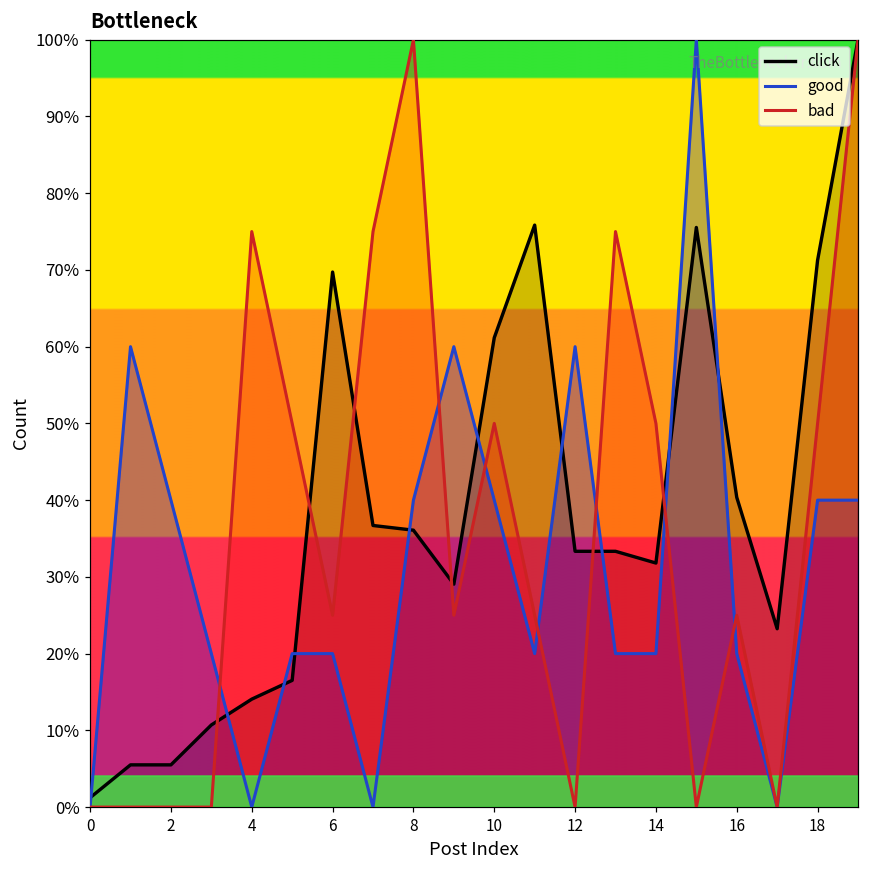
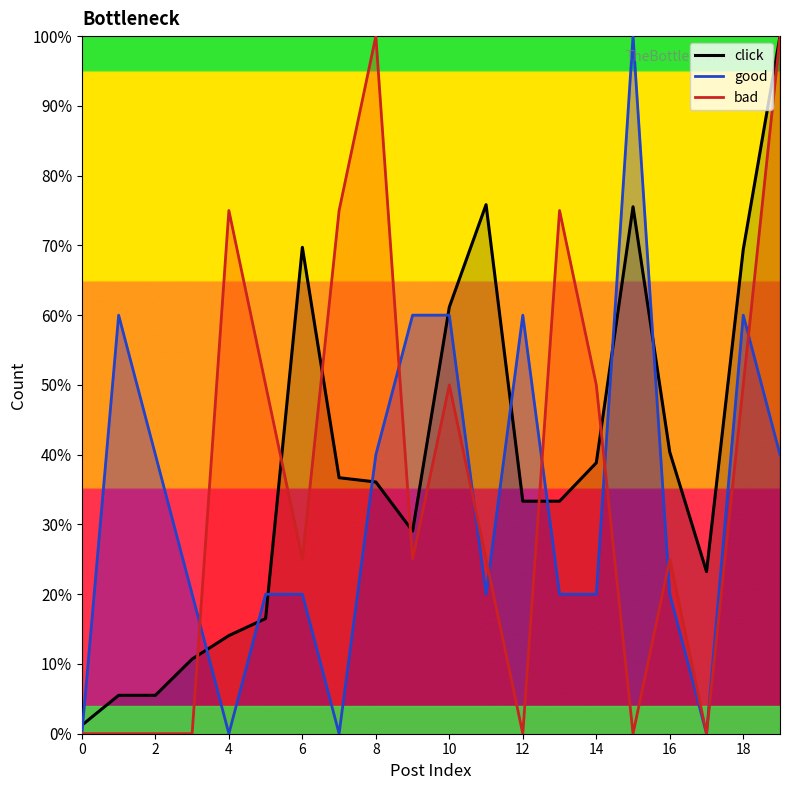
  {
    "click": {
      "2": "6%",
      "4": "14%",
      "6": "70%",
      "8": "36%",
      "10": "61%",
      "12": "33%",
-     "14": "32%",
+     "14": "39%",
      "16": "40%",
-     "18": "71%"
+     "18": "69%"
    },
    "good": {
      "2": "40%",
      "6": "20%",
      "8": "40%",
-     "10": "40%",
+     "10": "60%",
      "12": "60%",
      "14": "20%",
      "16": "20%",
-     "18": "40%"
+     "18": "60%"
    },
    "bad": {
      "4": "75%",
      "6": "25%",
      "8": "100%",
      "10": "50%",
      "14": "50%",
      "16": "25%",
      "18": "50%"
    }
  }
